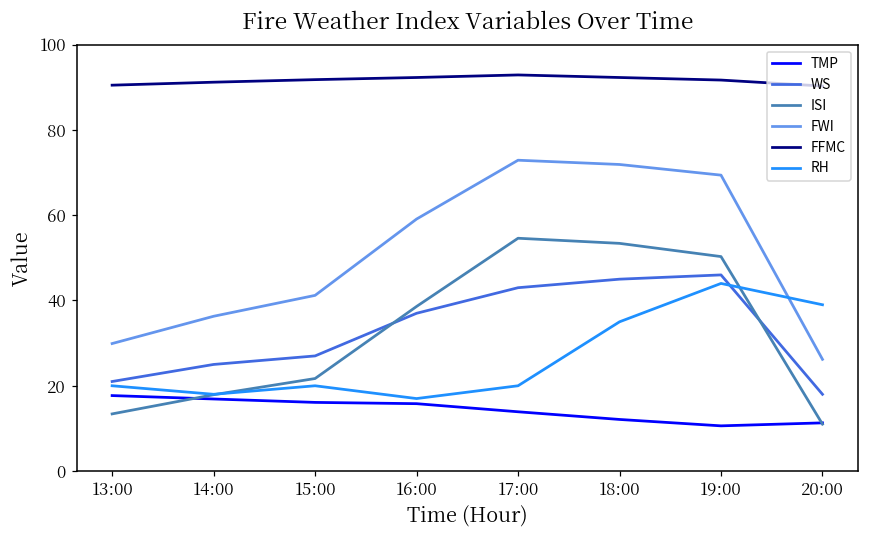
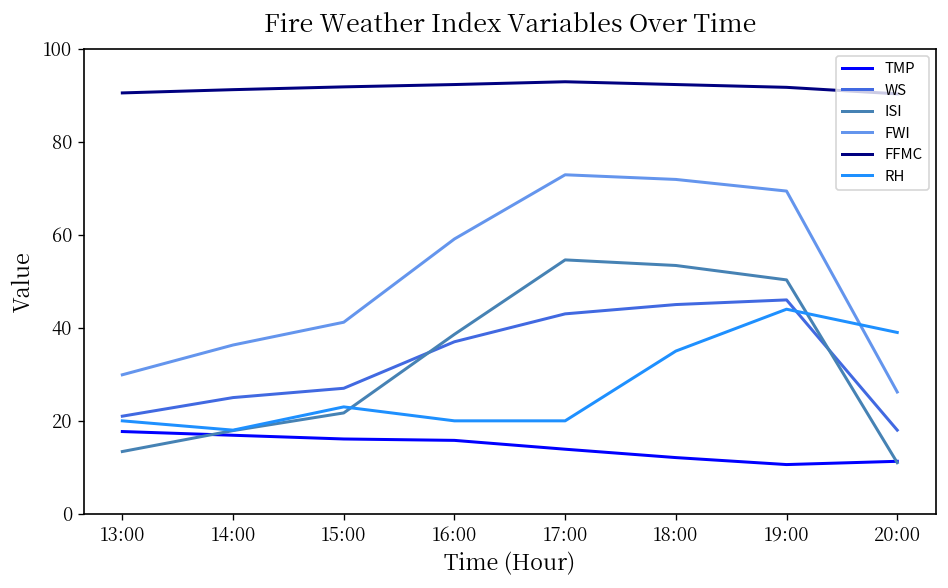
  {
    "TMP": {
      "13:00": 18,
      "14:00": 17,
      "15:00": 16,
      "16:00": 16,
      "17:00": 14,
      "18:00": 12,
      "19:00": 11
    },
    "FFMC": {
      "13:00": 91,
      "14:00": 91,
      "15:00": 92,
      "16:00": 92,
      "17:00": 93,
      "18:00": 92,
      "19:00": 92
    },
    "RH": {
      "13:00": 20,
-     "15:00": 20,
-     "16:00": 17,
+     "15:00": 23,
+     "16:00": 20,
      "17:00": 20,
      "18:00": 35,
      "19:00": 44,
      "20:00": 39
    }
  }
